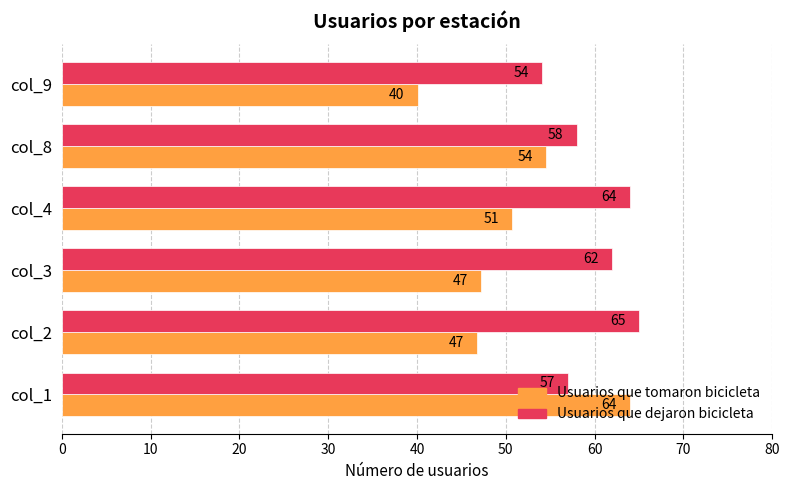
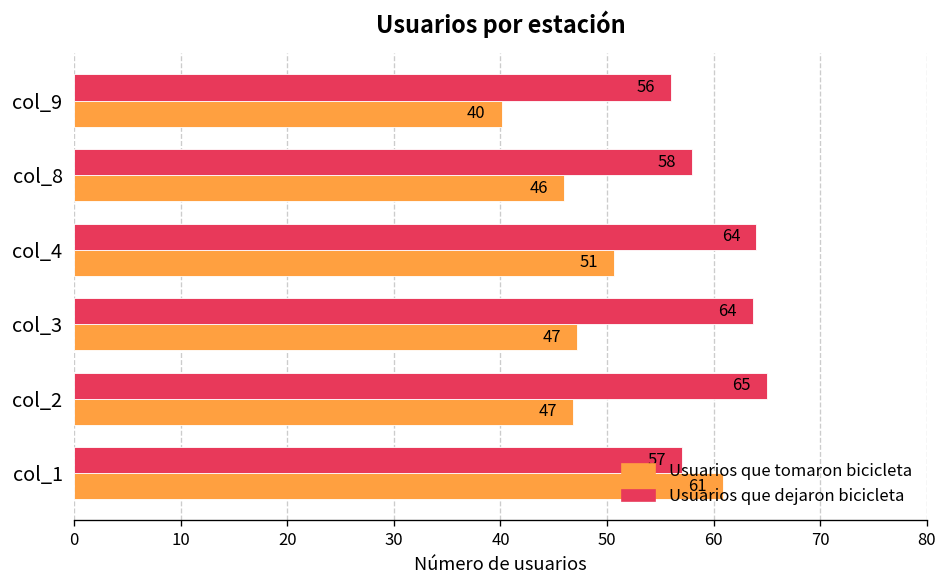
  {
    "Usuarios que tomaron bicicleta": {
      "col_9": 40,
-     "col_8": 54,
+     "col_8": 46,
      "col_4": 51,
      "col_3": 47,
      "col_2": 47,
-     "col_1": 64
+     "col_1": 61
    },
    "Usuarios que dejaron bicicleta": {
-     "col_9": 54,
+     "col_9": 56,
      "col_8": 58,
      "col_4": 64,
-     "col_3": 62,
+     "col_3": 64,
      "col_2": 65,
      "col_1": 57
    }
  }
